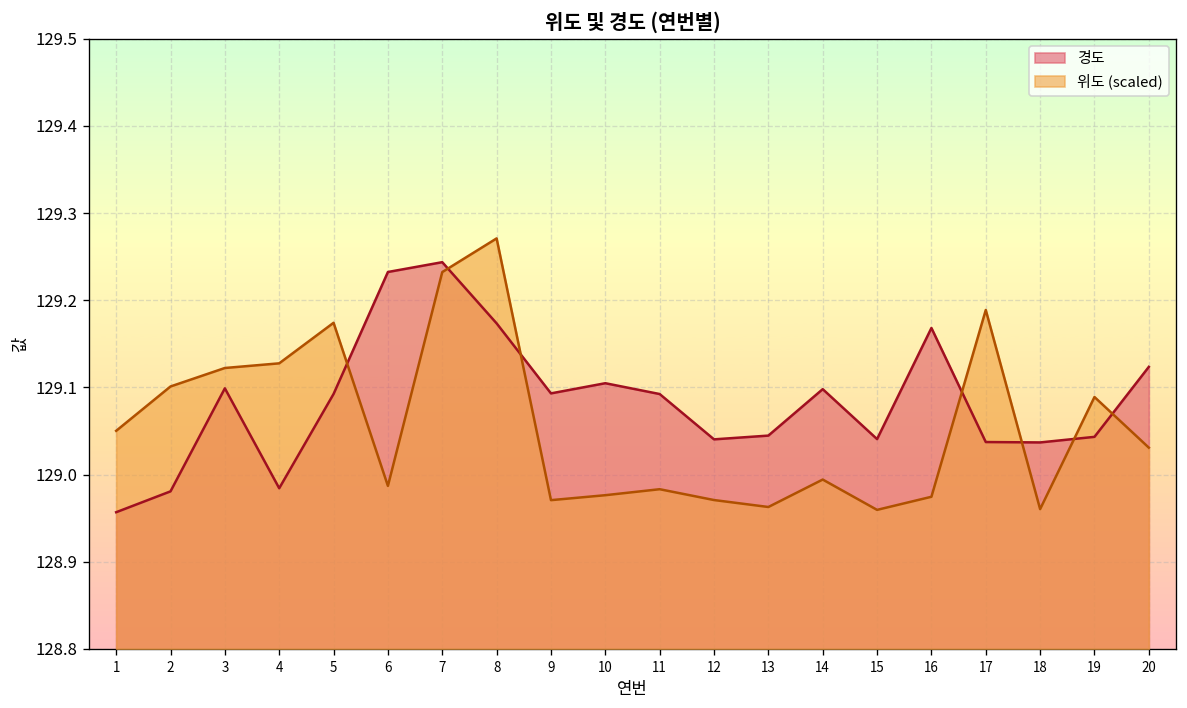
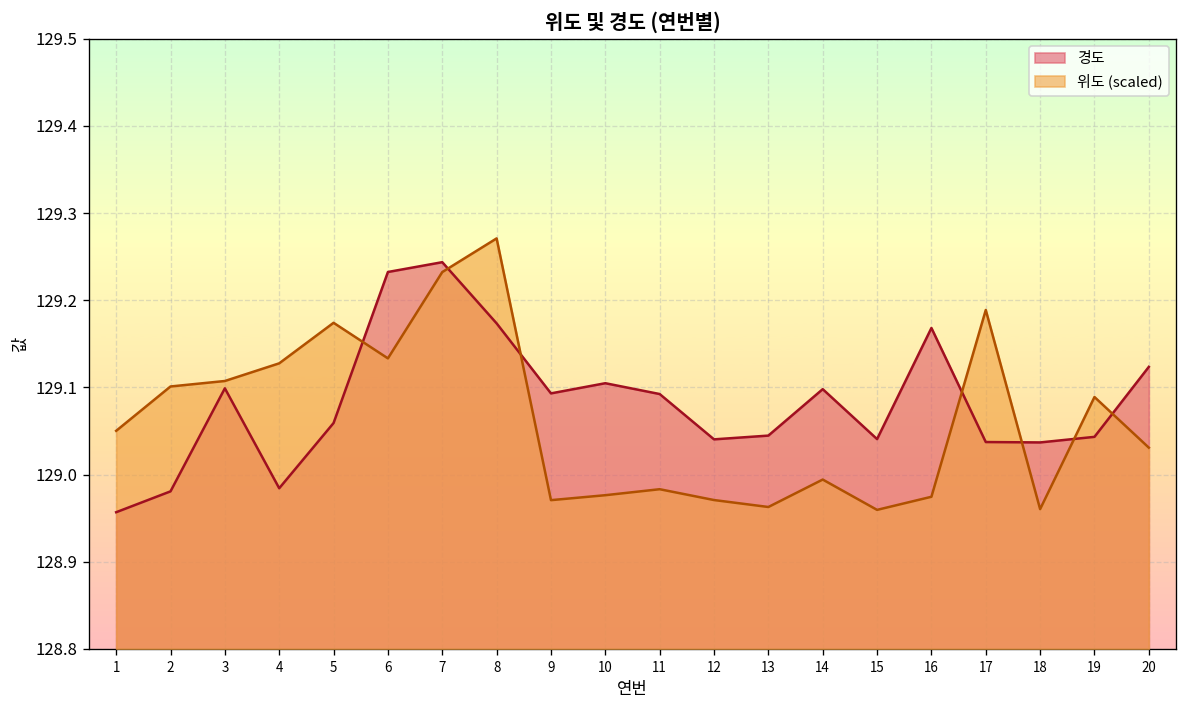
  {
    "경도": {
      "1": 128.96,
      "2": 128.98,
      "3": 129.10,
      "4": 128.98,
-     "5": 129.09,
+     "5": 129.06,
      "6": 129.23,
      "7": 129.24,
      "8": 129.17,
      "9": 129.09,
      "10": 129.10,
      "11": 129.09,
      "12": 129.04,
      "13": 129.04,
      "14": 129.10,
      "15": 129.04,
      "16": 129.17,
      "17": 129.04,
      "18": 129.04,
      "19": 129.04,
      "20": 129.12
    },
    "위도 (scaled)": {
      "1": 129.05,
      "2": 129.10,
-     "3": 129.12,
+     "3": 129.11,
      "4": 129.13,
      "5": 129.17,
-     "6": 128.99,
+     "6": 129.13,
      "7": 129.23,
      "8": 129.27,
      "9": 128.97,
      "10": 128.98,
      "11": 128.98,
      "12": 128.97,
      "13": 128.96,
      "14": 128.99,
      "15": 128.96,
      "16": 128.97,
      "17": 129.19,
      "18": 128.96,
      "19": 129.09,
      "20": 129.03
    }
  }
